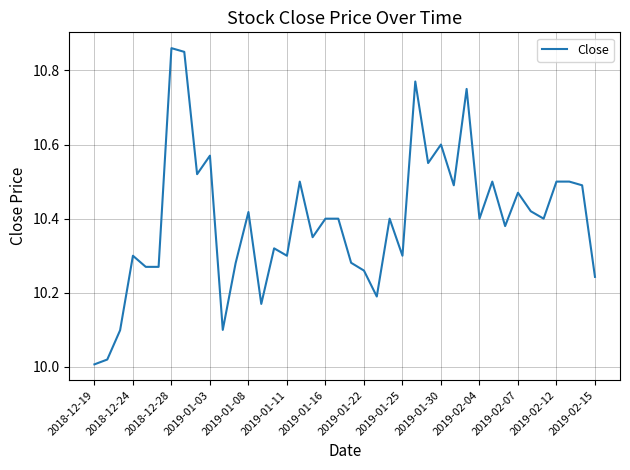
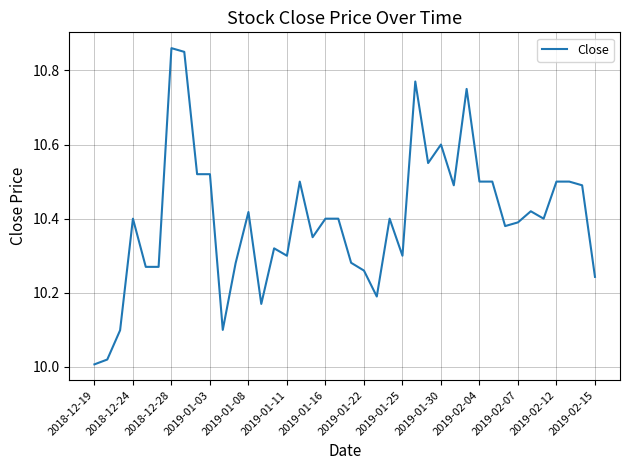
  {
    "2018-12-19": 10.01,
-   "2018-12-24": 10.3,
+   "2018-12-24": 10.4,
    "2018-12-28": 10.86,
-   "2019-01-03": 10.57,
+   "2019-01-03": 10.52,
    "2019-01-08": 10.42,
    "2019-01-11": 10.30,
    "2019-01-16": 10.40,
    "2019-01-22": 10.26,
    "2019-01-25": 10.30,
    "2019-01-30": 10.60,
-   "2019-02-04": 10.4,
-   "2019-02-07": 10.47,
+   "2019-02-04": 10.5,
+   "2019-02-07": 10.39,
    "2019-02-12": 10.50,
    "2019-02-15": 10.24
  }
